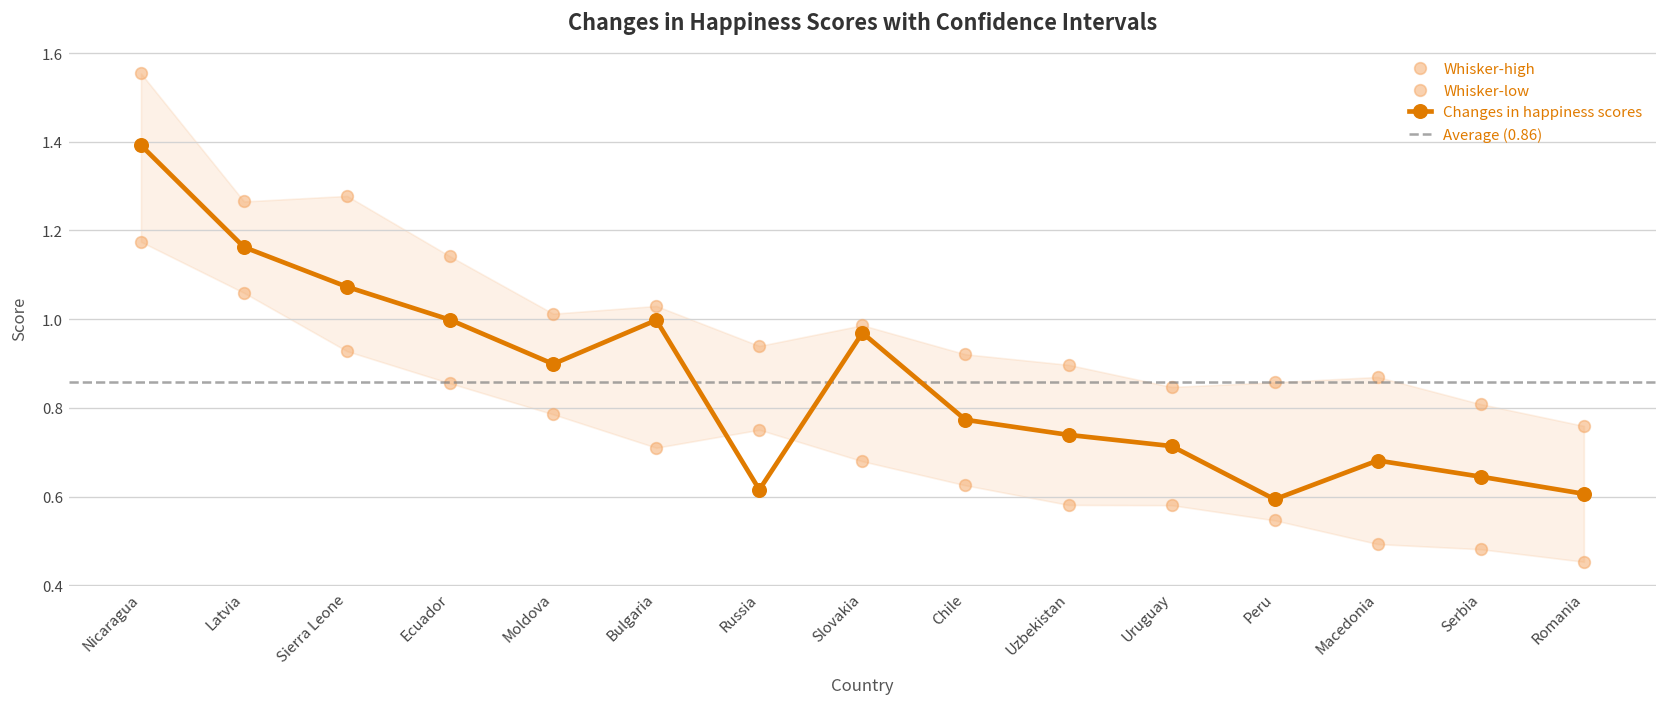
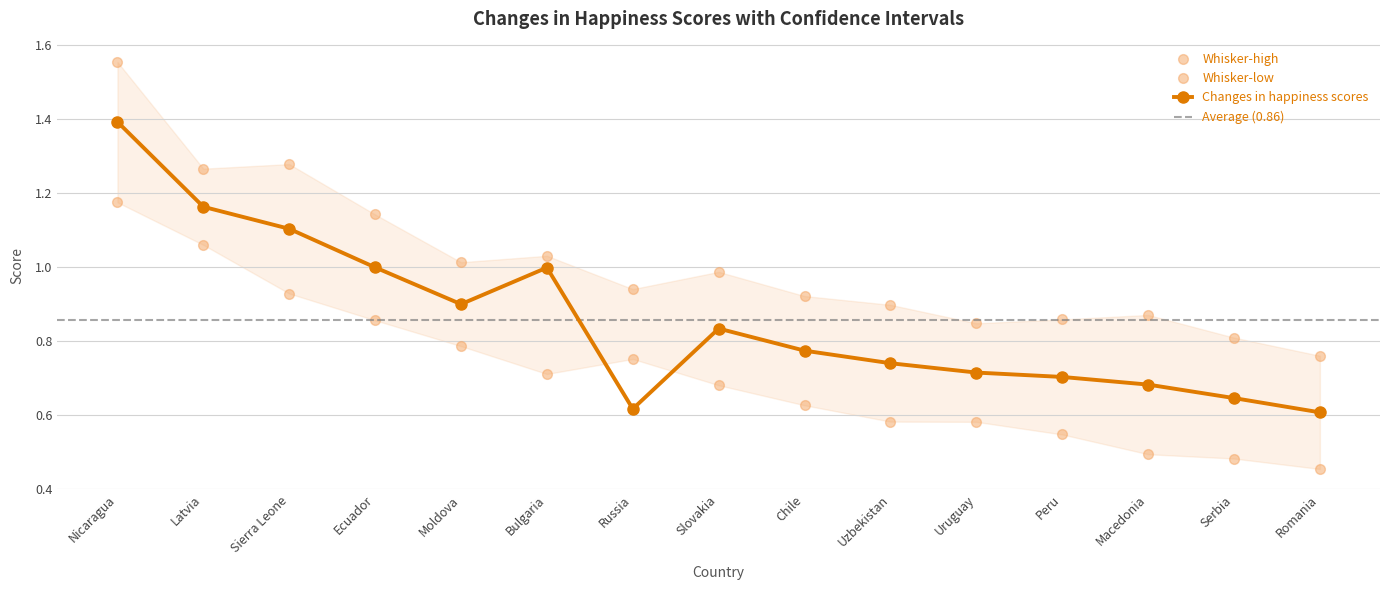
  {
    "Changes in happiness scores": {
      "Nicaragua": 1.39,
      "Latvia": 1.16,
-     "Sierra Leone": 1.07,
+     "Sierra Leone": 1.10,
      "Ecuador": 1.00,
      "Moldova": 0.90,
      "Bulgaria": 1.00,
      "Russia": 0.62,
-     "Slovakia": 0.97,
+     "Slovakia": 0.83,
      "Chile": 0.77,
      "Uzbekistan": 0.74,
      "Uruguay": 0.71,
-     "Peru": 0.59,
+     "Peru": 0.70,
      "Macedonia": 0.68,
      "Serbia": 0.64,
      "Romania": 0.61
    }
  }
